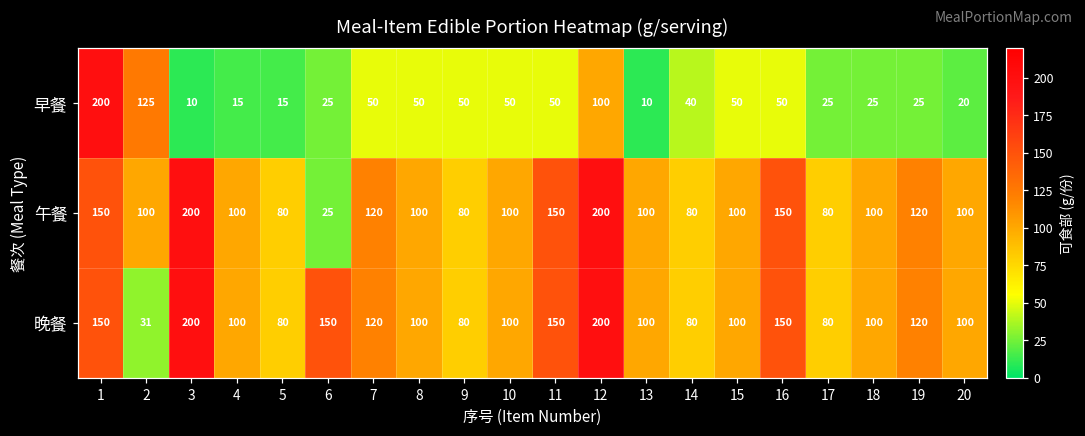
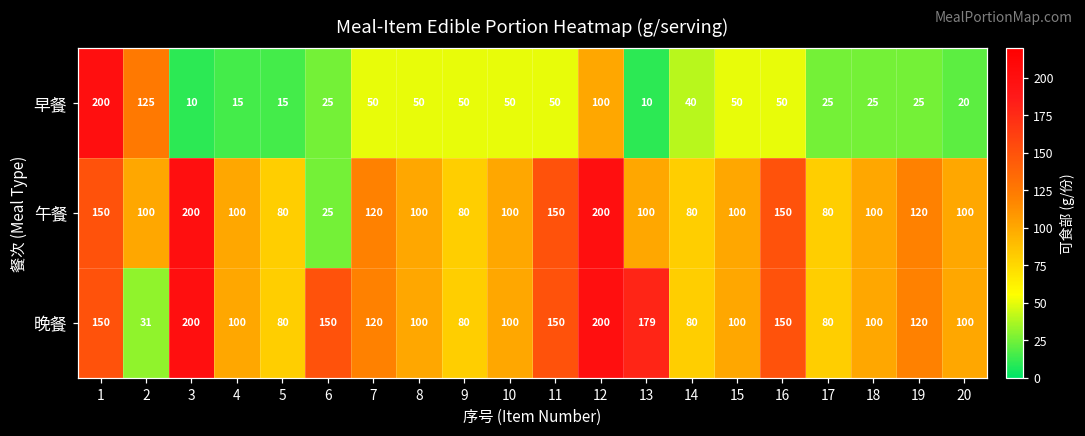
  {
    "早餐": {
      "1": 200,
      "2": 125,
      "3": 10,
      "4": 15,
      "5": 15,
      "6": 25,
      "7": 50,
      "8": 50,
      "9": 50,
      "10": 50,
      "11": 50,
      "12": 100,
      "13": 10,
      "14": 40,
      "15": 50,
      "16": 50,
      "17": 25,
      "18": 25,
      "19": 25,
      "20": 20
    },
    "午餐": {
      "1": 150,
      "2": 100,
      "3": 200,
      "4": 100,
      "5": 80,
      "6": 25,
      "7": 120,
      "8": 100,
      "9": 80,
      "10": 100,
      "11": 150,
      "12": 200,
      "13": 100,
      "14": 80,
      "15": 100,
      "16": 150,
      "17": 80,
      "18": 100,
      "19": 120,
      "20": 100
    },
    "晚餐": {
      "1": 150,
      "2": 31,
      "3": 200,
      "4": 100,
      "5": 80,
      "6": 150,
      "7": 120,
      "8": 100,
      "9": 80,
      "10": 100,
      "11": 150,
      "12": 200,
-     "13": 100,
+     "13": 179,
      "14": 80,
      "15": 100,
      "16": 150,
      "17": 80,
      "18": 100,
      "19": 120,
      "20": 100
    }
  }
